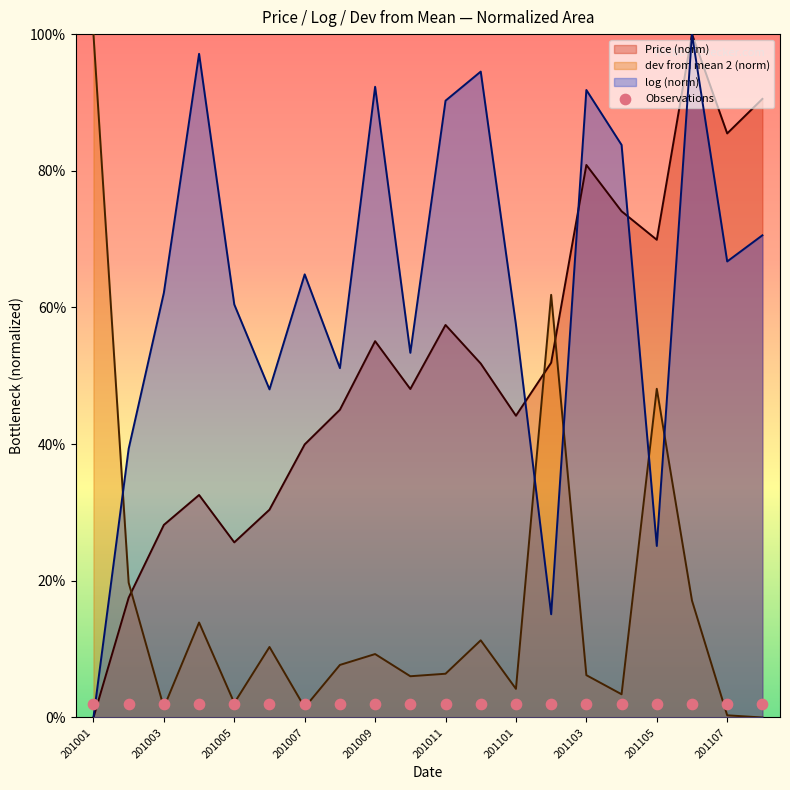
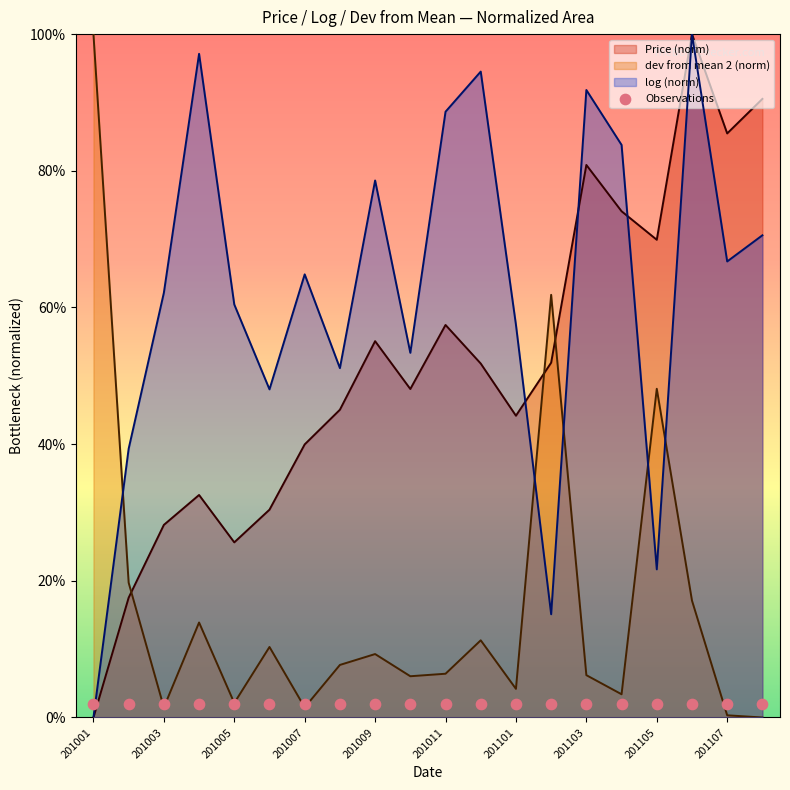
  {
    "log (norm)": {
      "201003": "62%",
      "201005": "60%",
      "201007": "65%",
-     "201009": "92%",
-     "201011": "90%",
+     "201009": "79%",
+     "201011": "89%",
      "201101": "57%",
      "201103": "92%",
-     "201105": "25%",
+     "201105": "22%",
      "201107": "67%"
    }
  }
